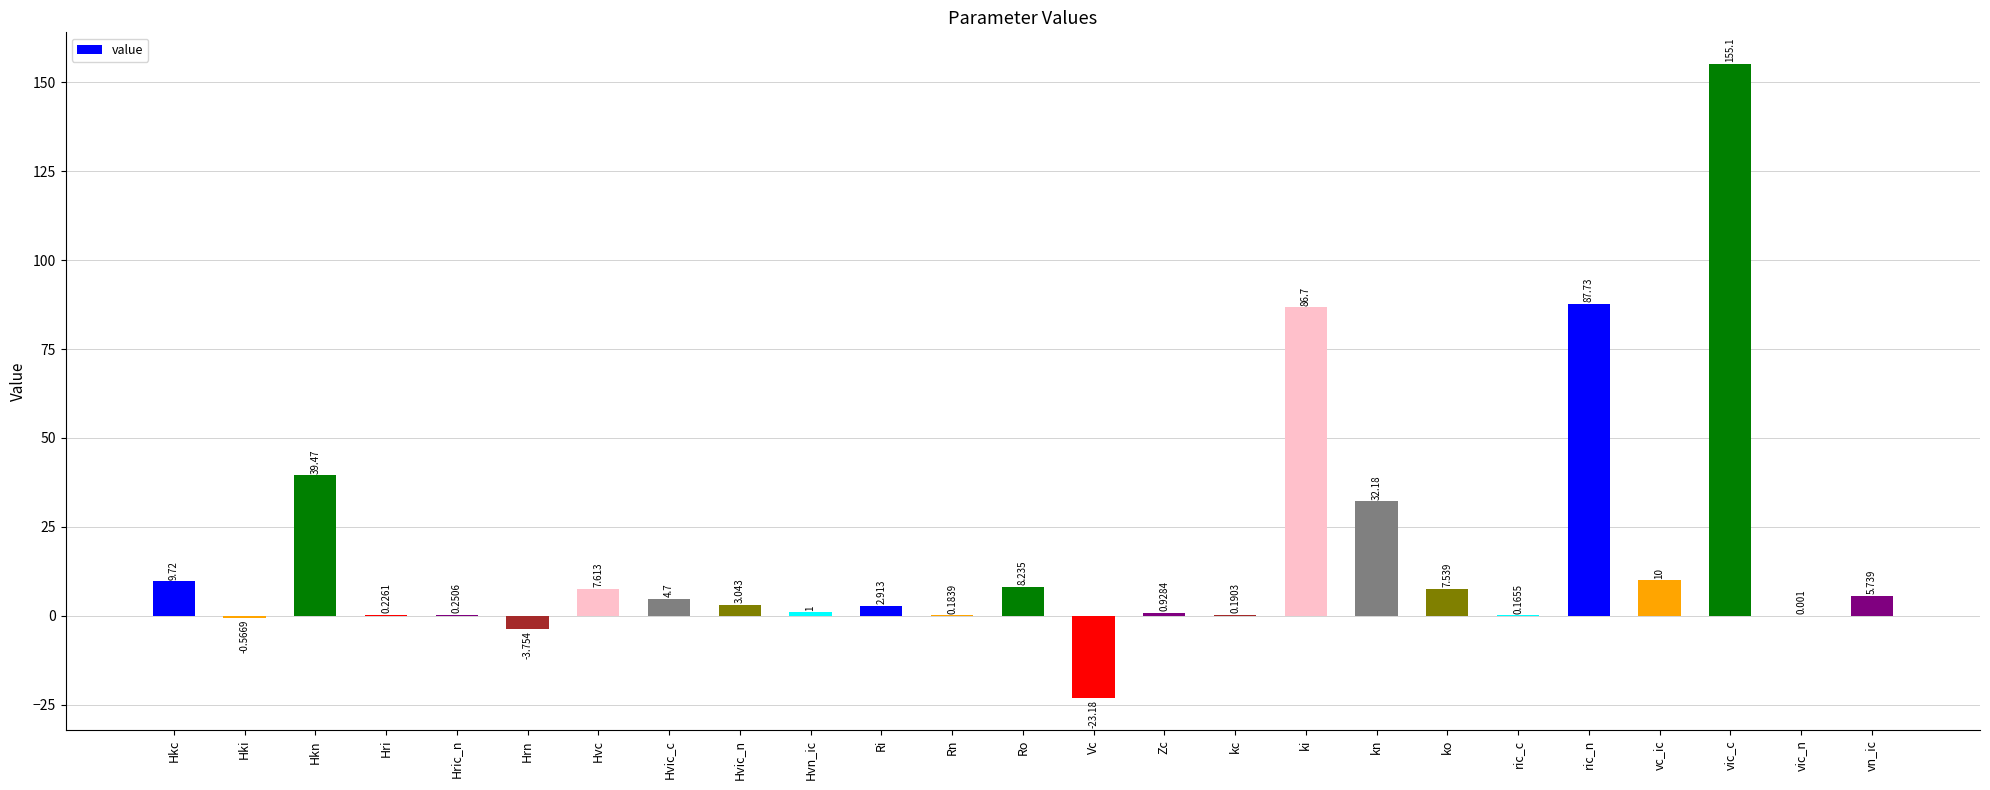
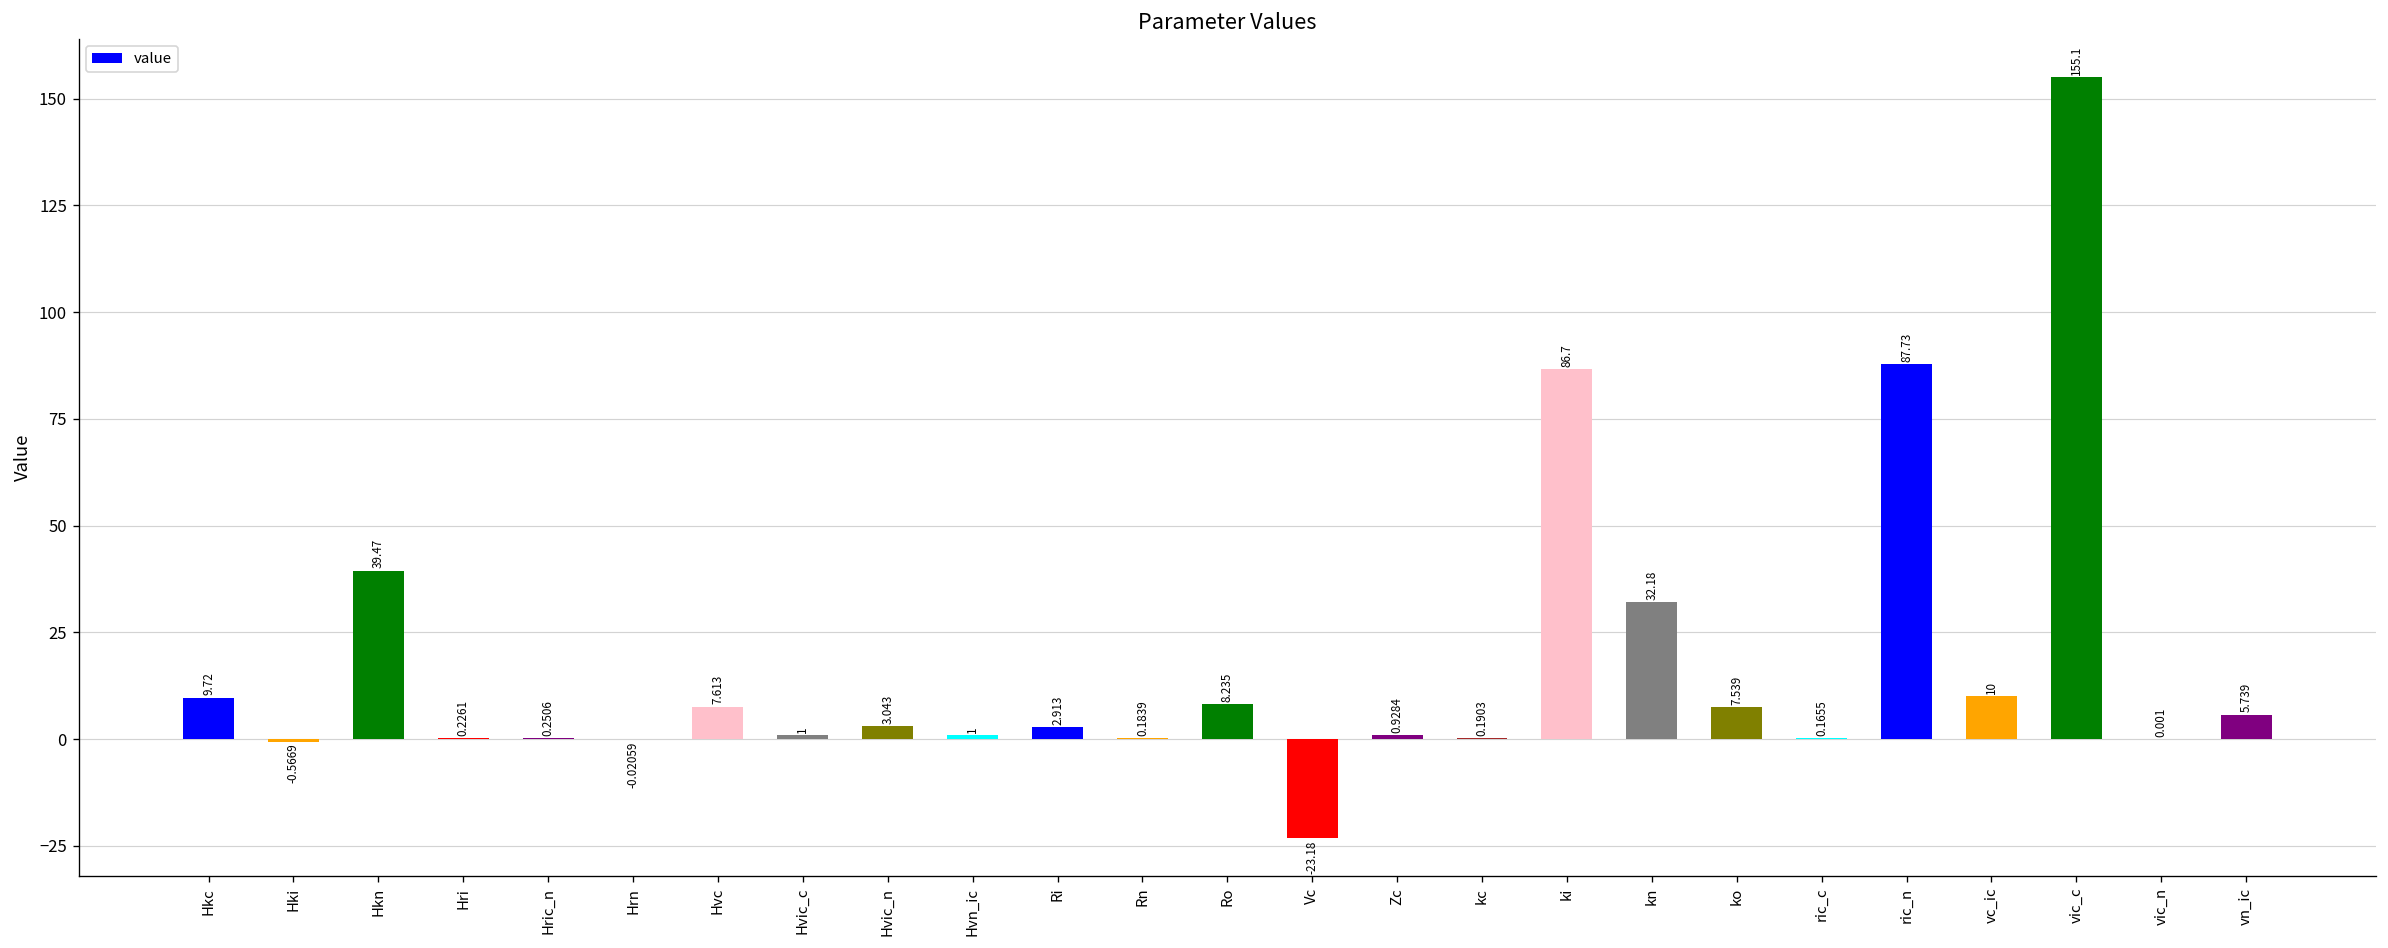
  {
    "Hkc": 9.72,
    "Hki": -0.5669,
    "Hkn": 39.47,
    "Hri": 0.2261,
    "Hric_n": 0.2506,
-   "Hrn": -3.754,
+   "Hrn": -0.02059,
    "Hvc": 7.613,
-   "Hvic_c": 4.7,
+   "Hvic_c": 1,
    "Hvic_n": 3.043,
    "Hvn_ic": 1,
    "Ri": 2.913,
    "Rn": 0.1839,
    "Ro": 8.235,
    "Vc": -23.18,
    "Zc": 0.9284,
    "kc": 0.1903,
    "ki": 86.7,
    "kn": 32.18,
    "ko": 7.539,
    "ric_c": 0.1655,
    "ric_n": 87.73,
    "vc_ic": 10,
    "vic_c": 155.1,
    "vic_n": 0.001,
    "vn_ic": 5.739
  }
